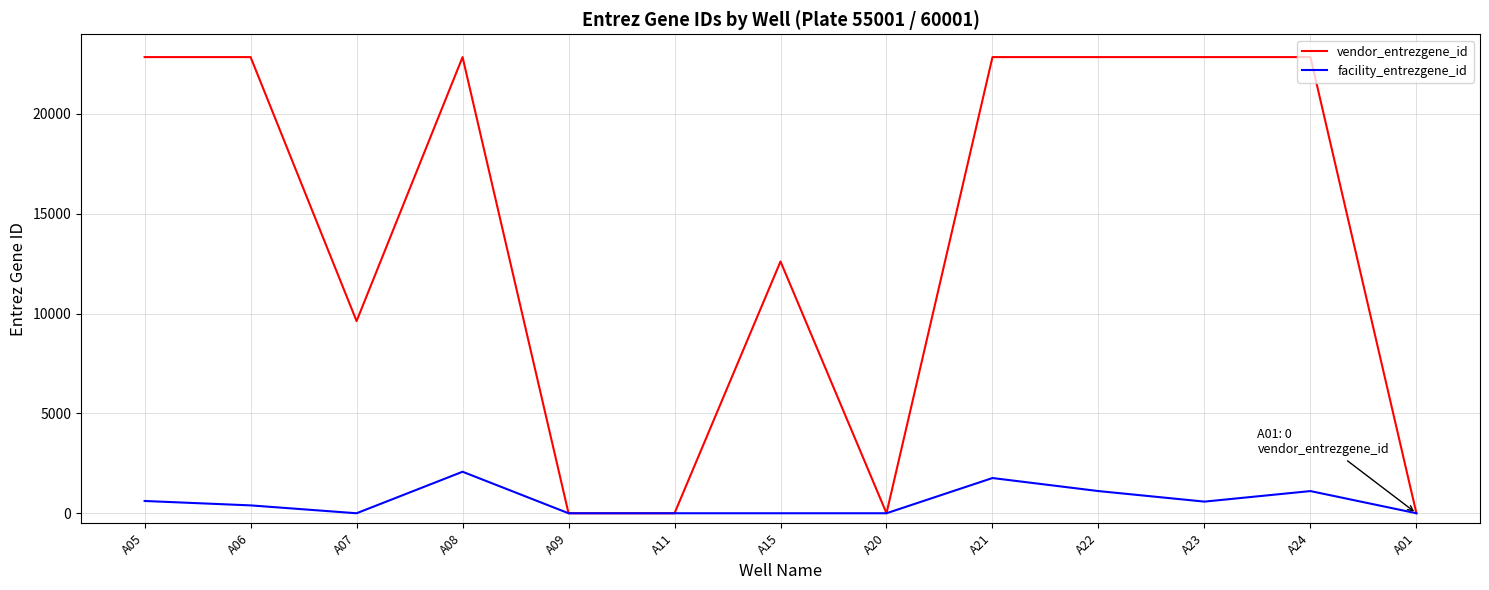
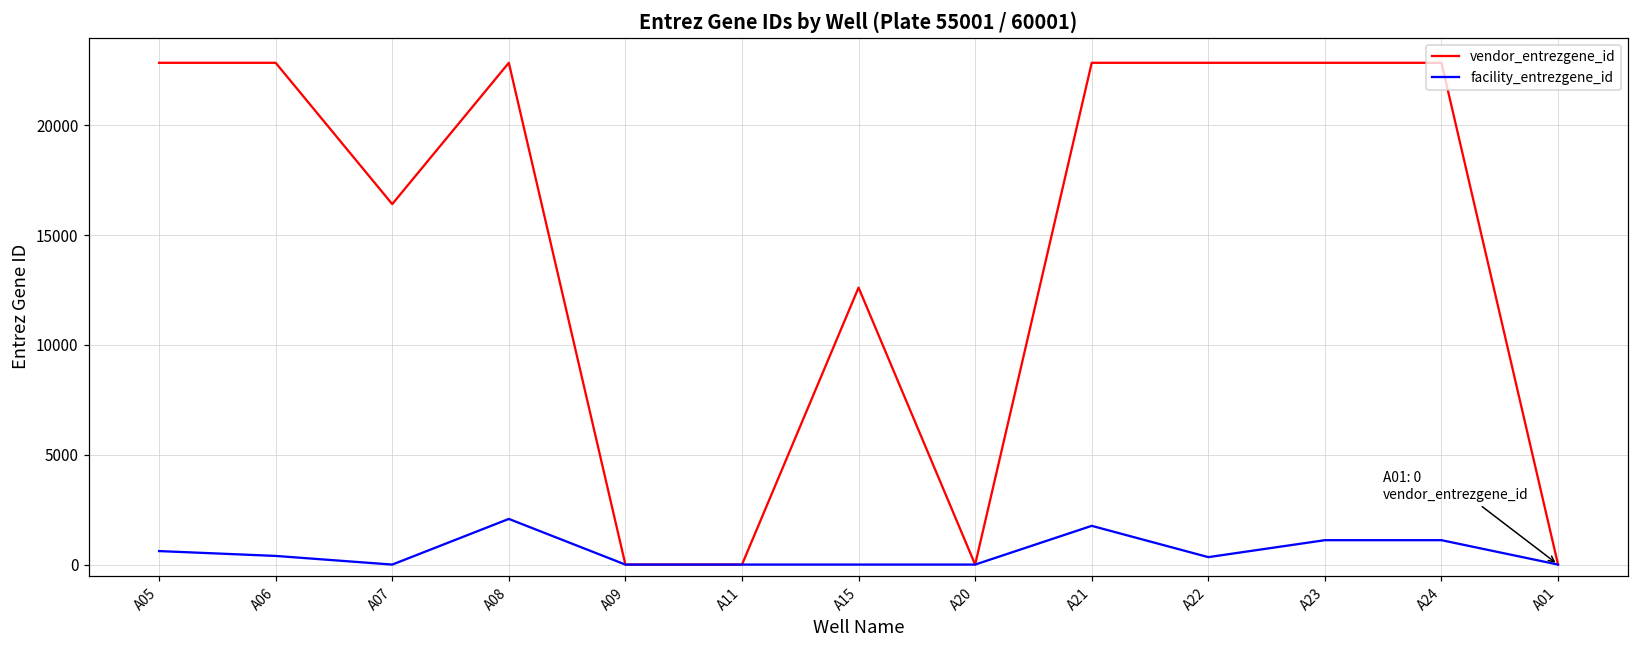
  {
    "vendor_entrezgene_id": {
      "A05": 22800,
      "A06": 22800,
-     "A07": 9600,
+     "A07": 16400,
      "A08": 22800,
      "A15": 12600,
      "A21": 22800,
      "A22": 22800,
      "A23": 22800
    },
    "facility_entrezgene_id": {
      "A05": 600,
      "A06": 400,
      "A07": 0,
      "A08": 2100,
      "A15": 0,
      "A21": 1800,
-     "A22": 1100,
-     "A23": 600
+     "A22": 300,
+     "A23": 1100
    }
  }
